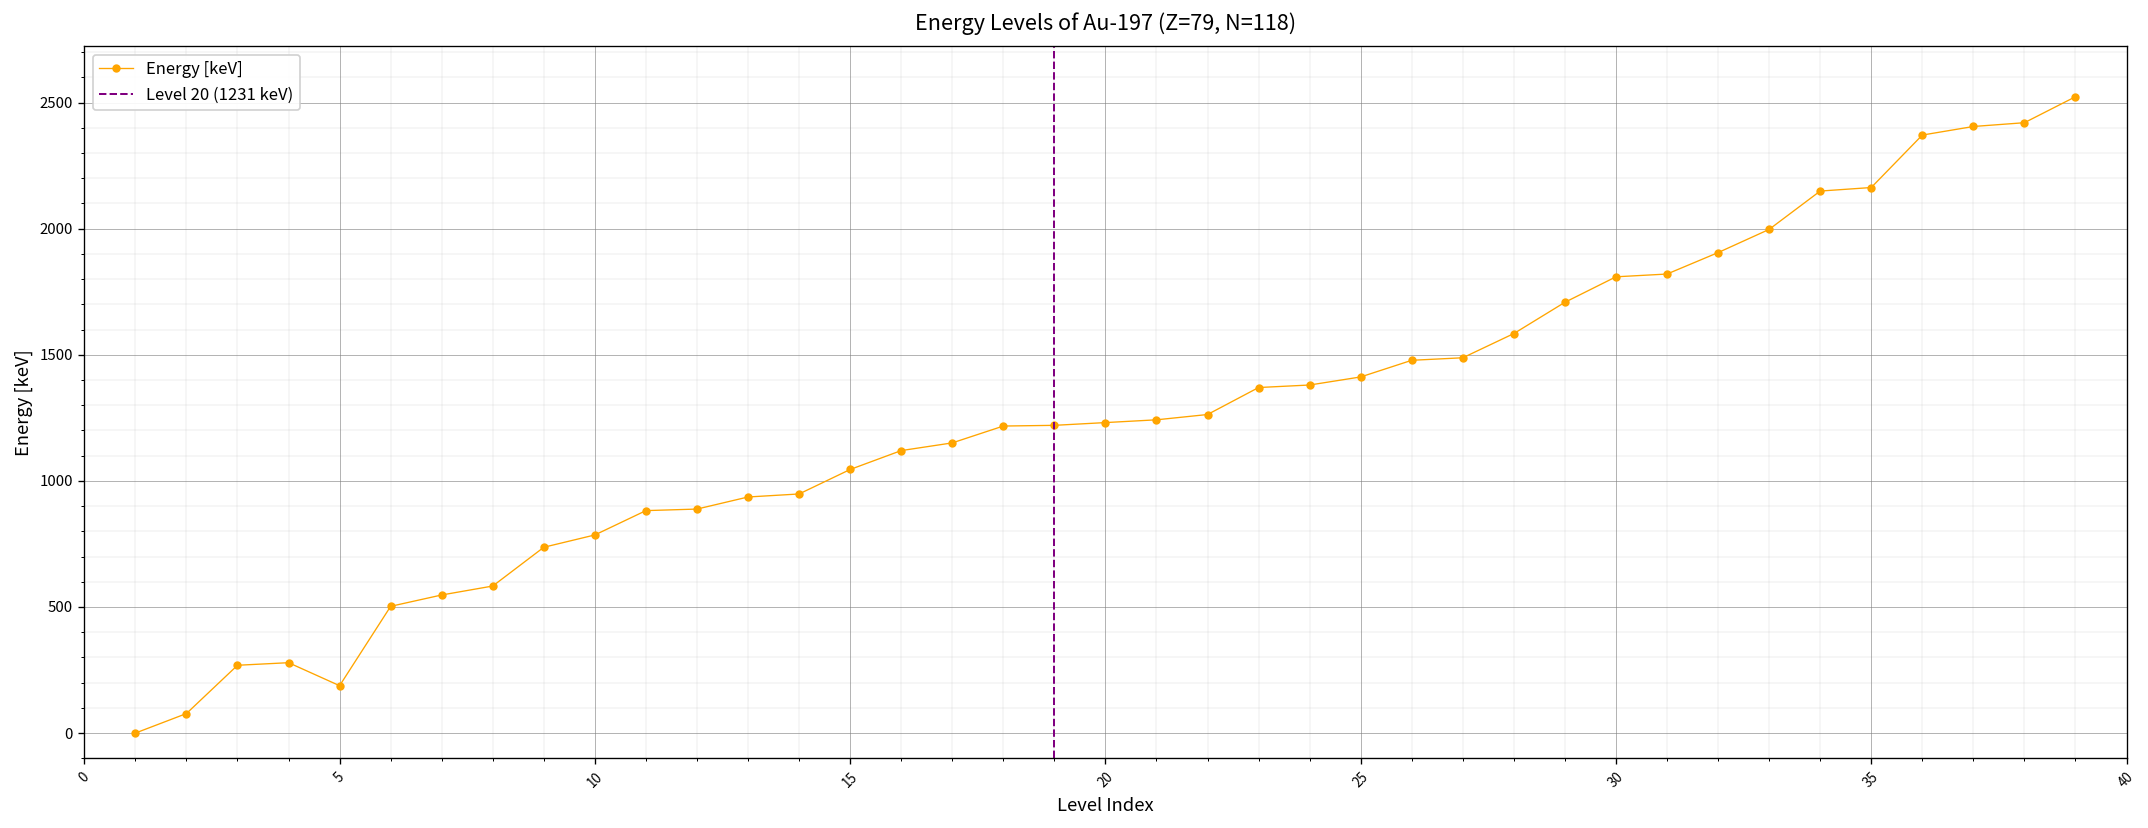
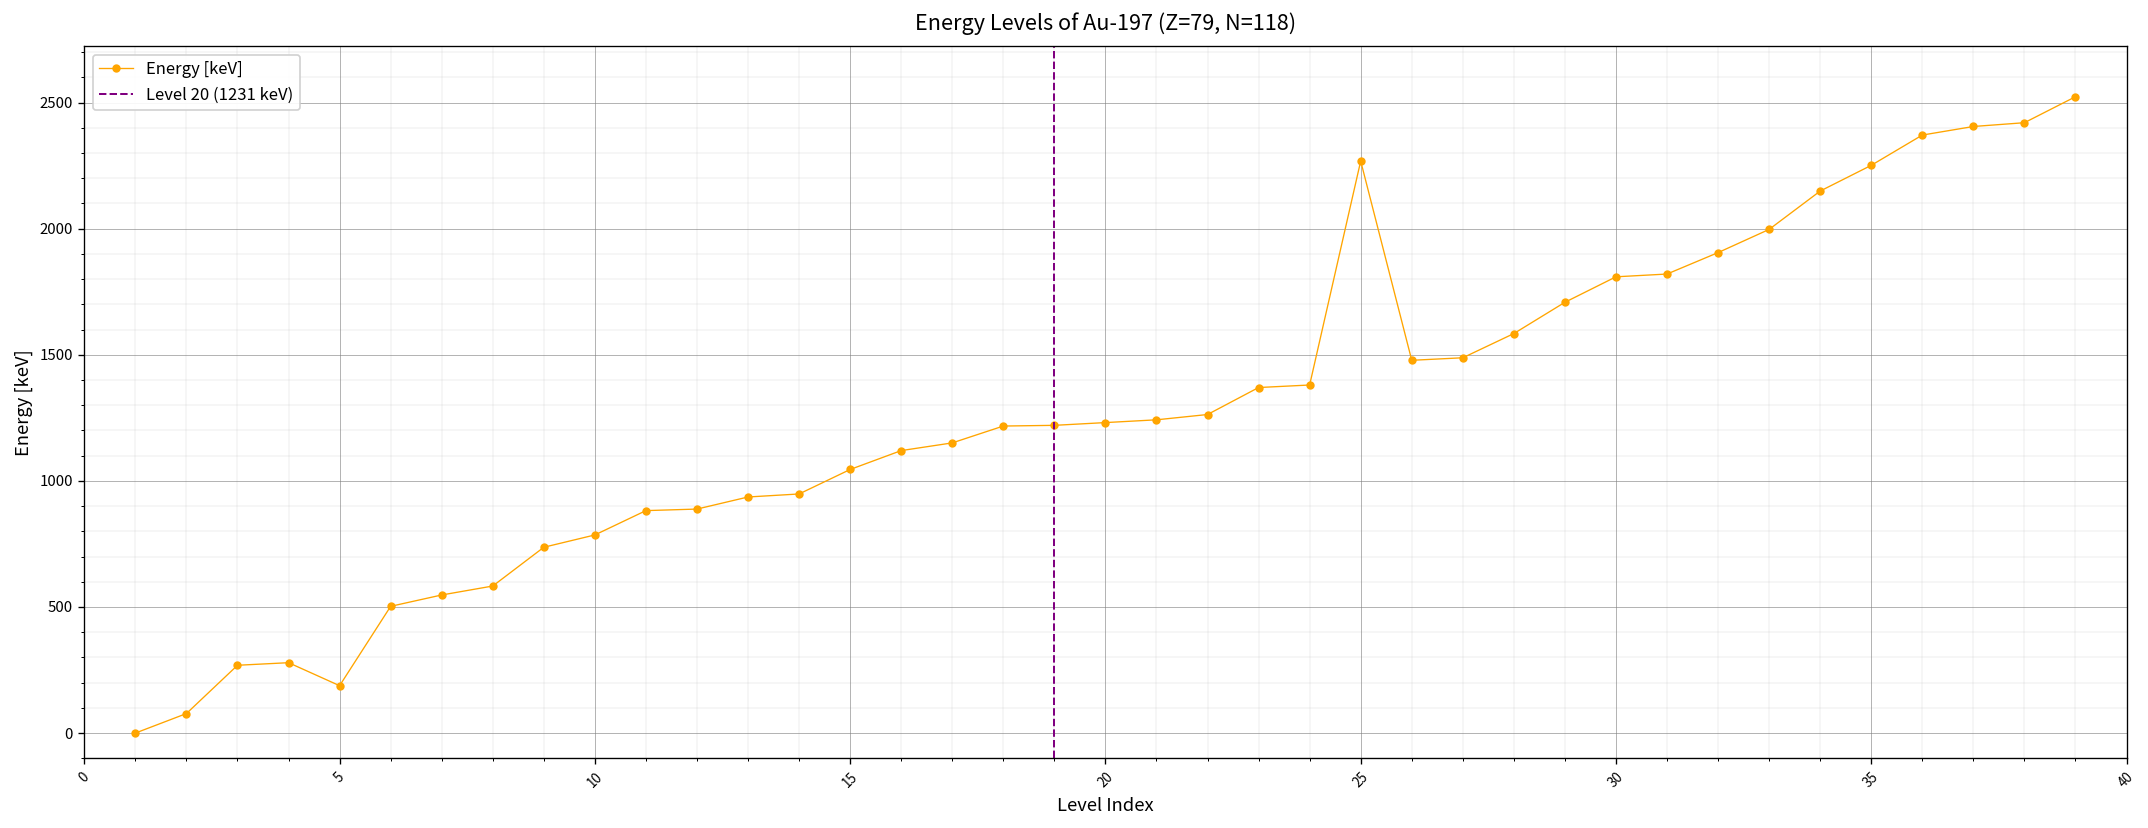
  {
    "5": 190,
    "10": 790,
    "15": 1050,
    "20": 1230,
-   "25": 1410,
+   "25": 2270,
    "30": 1810,
-   "35": 2160
+   "35": 2250
  }
